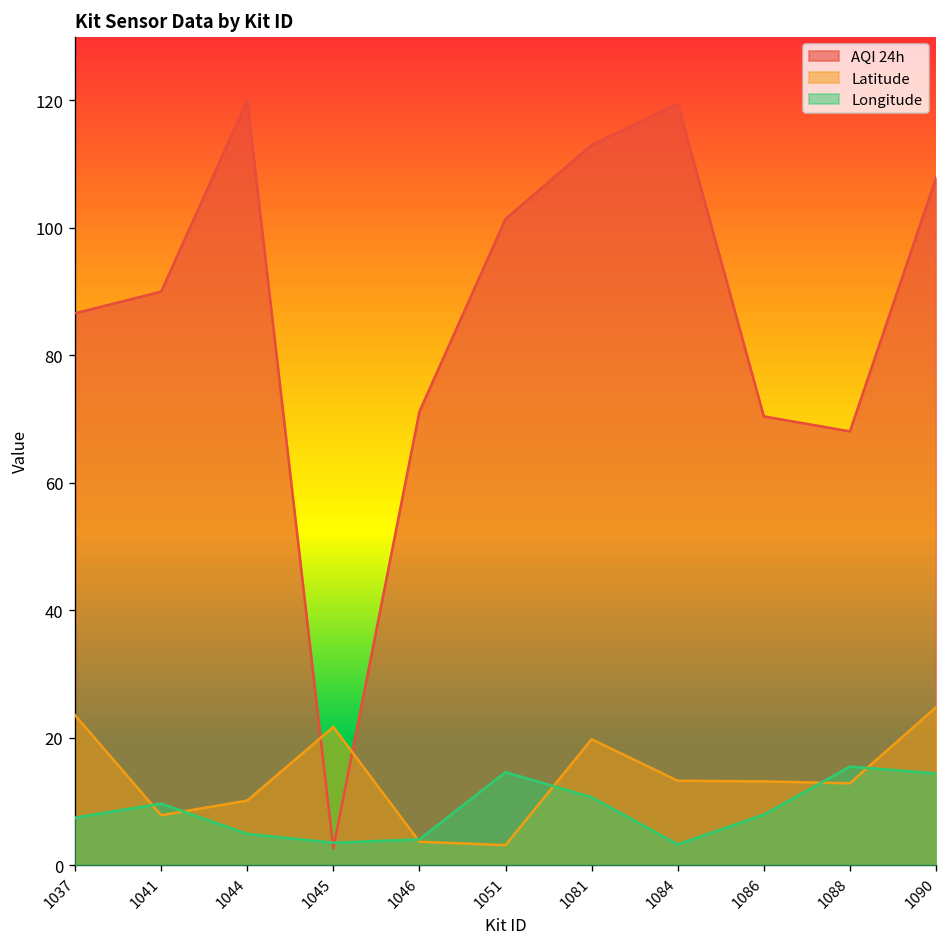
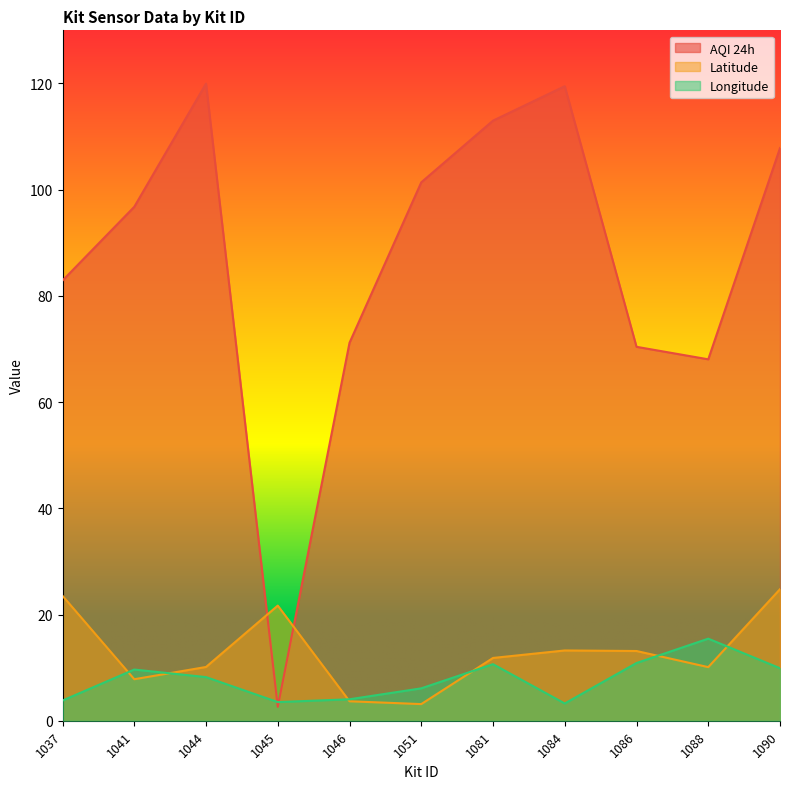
  {
    "AQI 24h": {
-     "1037": 87,
-     "1041": 90,
+     "1037": 83,
+     "1041": 97,
      "1044": 120,
      "1045": 3,
      "1046": 71,
      "1051": 101,
      "1081": 113,
      "1084": 119,
      "1086": 70,
      "1088": 68,
      "1090": 108
    },
    "Latitude": {
      "1037": 24,
      "1041": 8,
      "1044": 10,
      "1045": 22,
      "1051": 3,
-     "1081": 20,
+     "1081": 12,
      "1084": 13,
      "1086": 13,
-     "1088": 13,
+     "1088": 10,
      "1090": 25
    },
    "Longitude": {
-     "1037": 7,
+     "1037": 4,
      "1041": 10,
-     "1044": 5,
+     "1044": 8,
      "1045": 4,
-     "1051": 15,
+     "1051": 6,
      "1081": 11,
      "1084": 3,
-     "1086": 8,
+     "1086": 11,
      "1088": 15,
-     "1090": 14
+     "1090": 10
    }
  }
